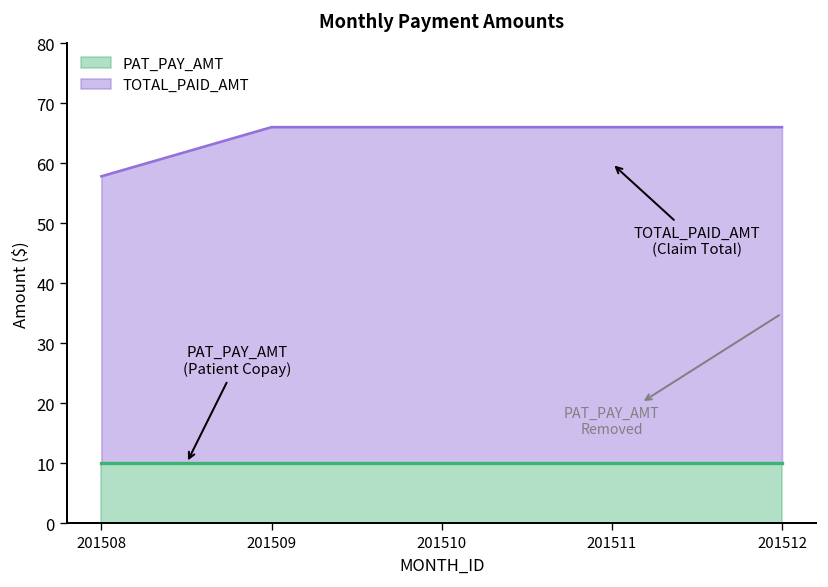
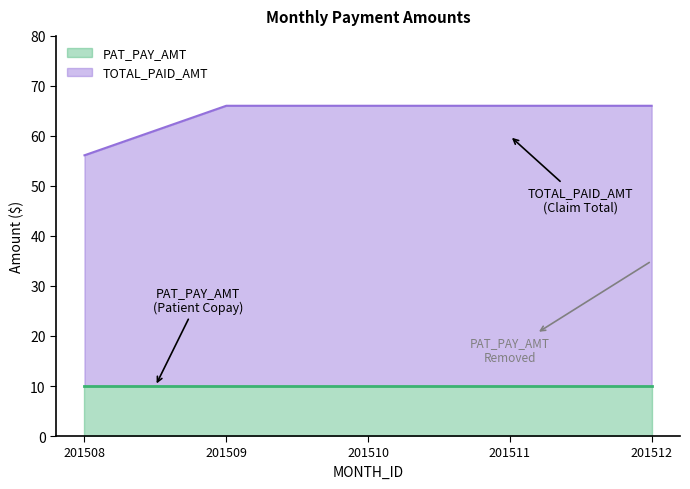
  {
    "PAT_PAY_AMT": {
      "201508": 10,
      "201509": 10,
      "201510": 10,
      "201511": 10,
      "201512": 10
    },
    "TOTAL_PAID_AMT": {
-     "201508": 58,
+     "201508": 56,
      "201509": 66,
      "201510": 66,
      "201511": 66,
      "201512": 66
    }
  }
